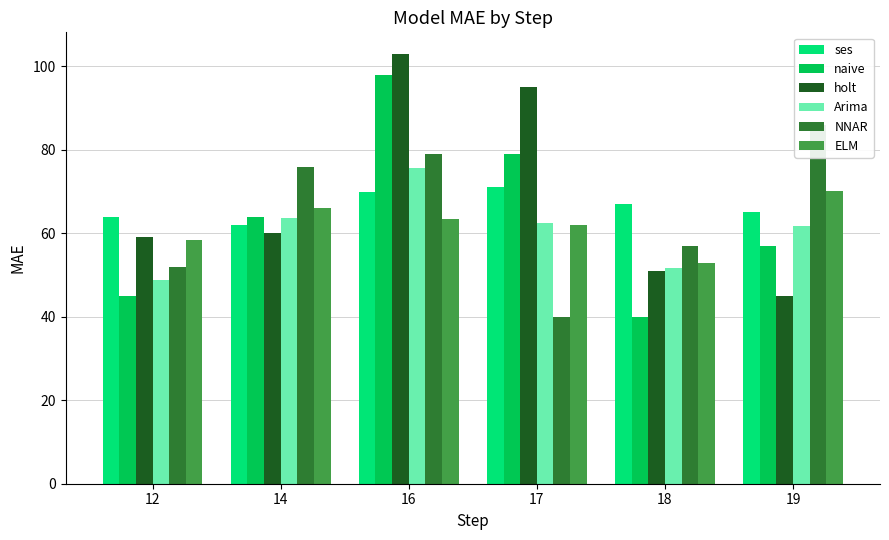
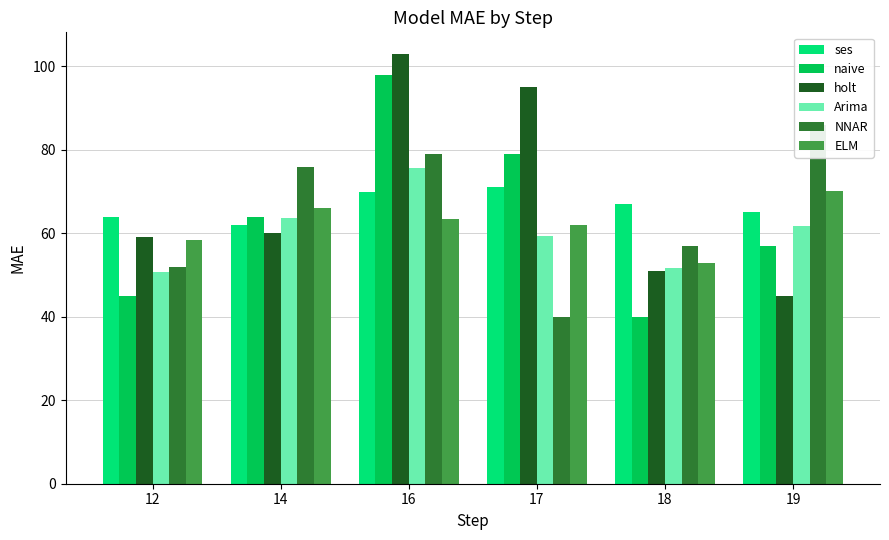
  {
    "Arima": {
-     "12": 49,
+     "12": 51,
      "14": 64,
      "16": 76,
-     "17": 62,
+     "17": 59,
      "18": 52,
      "19": 62
    }
  }
